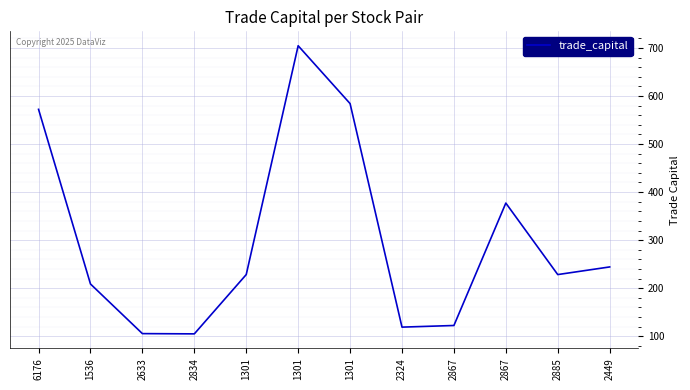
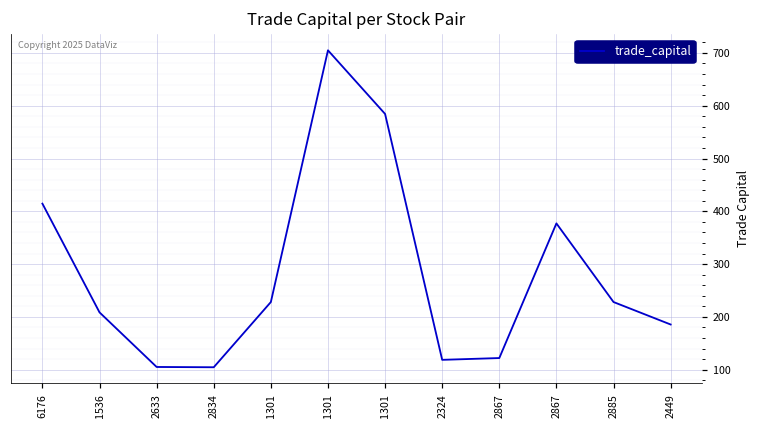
  {
-   "6176": 570,
+   "6176": 410,
    "1536": 210,
    "2633": 110,
    "2834": 100,
    "2324": 120,
    "2885": 230,
-   "2449": 240
+   "2449": 190
  }
